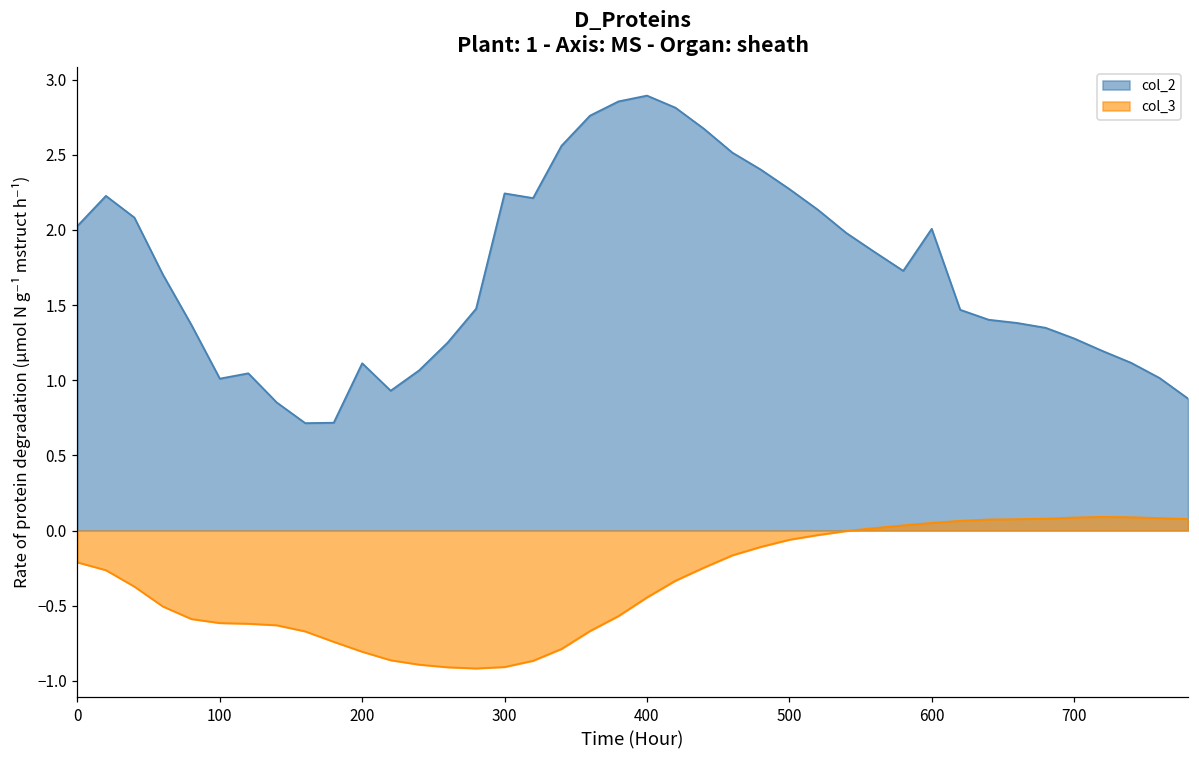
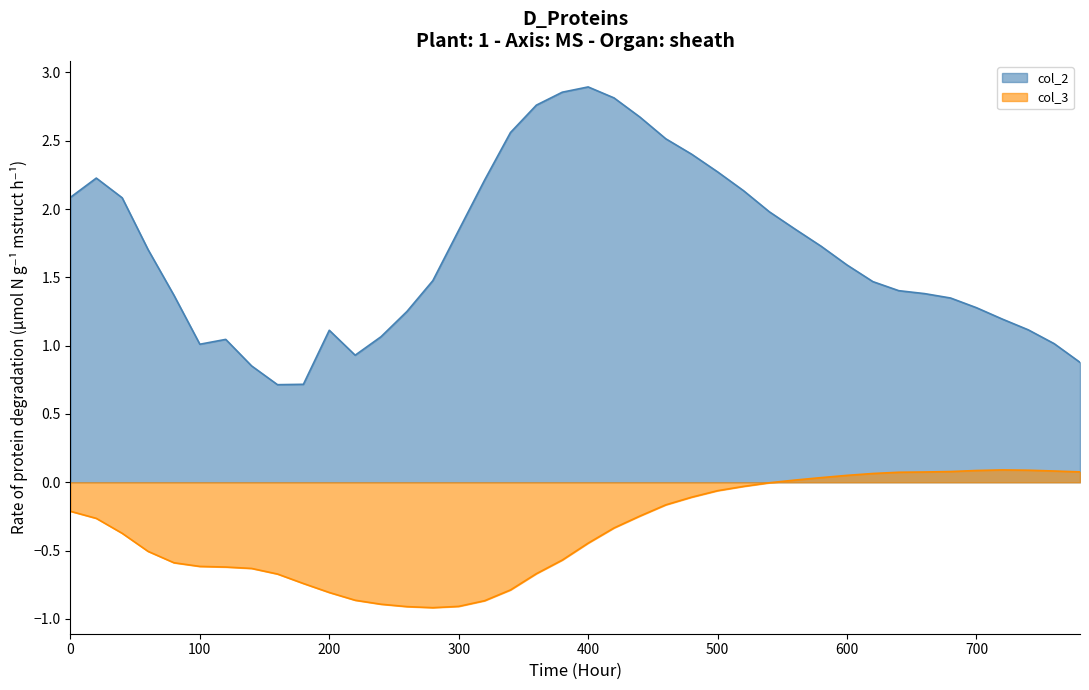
  {
    "col_2": {
-     "0": 2.03,
+     "0": 2.09,
      "100": 1.01,
      "200": 1.11,
-     "300": 2.24,
+     "300": 1.84,
      "400": 2.89,
      "500": 2.27,
-     "600": 2.01,
+     "600": 1.59,
      "700": 1.28
    }
  }
